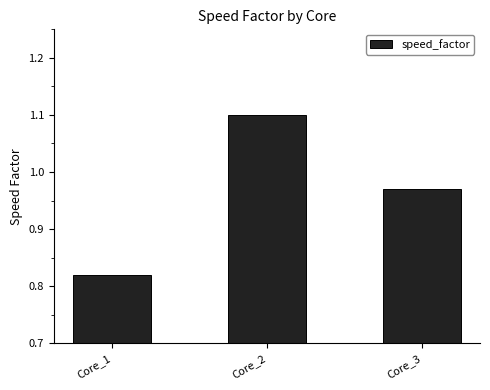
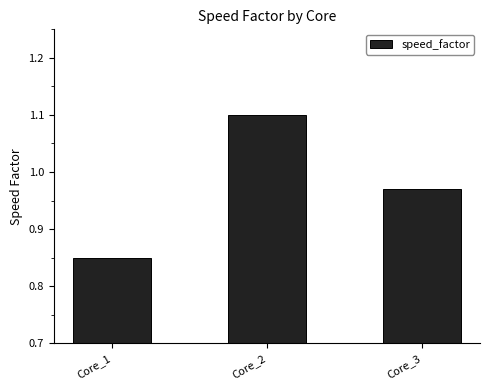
  {
-   "Core_1": 0.82,
+   "Core_1": 0.85,
    "Core_2": 1.10,
    "Core_3": 0.97
  }
